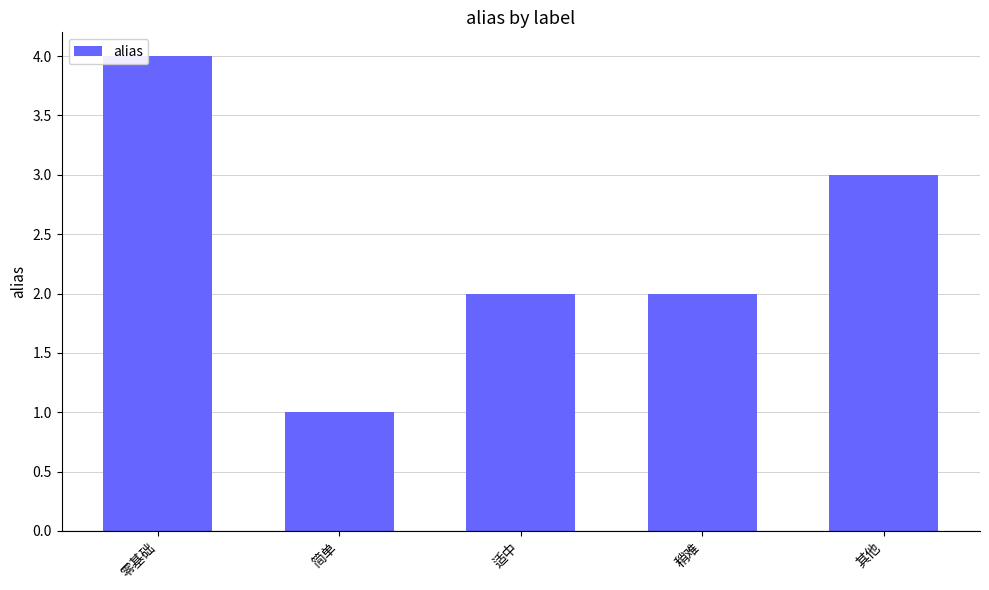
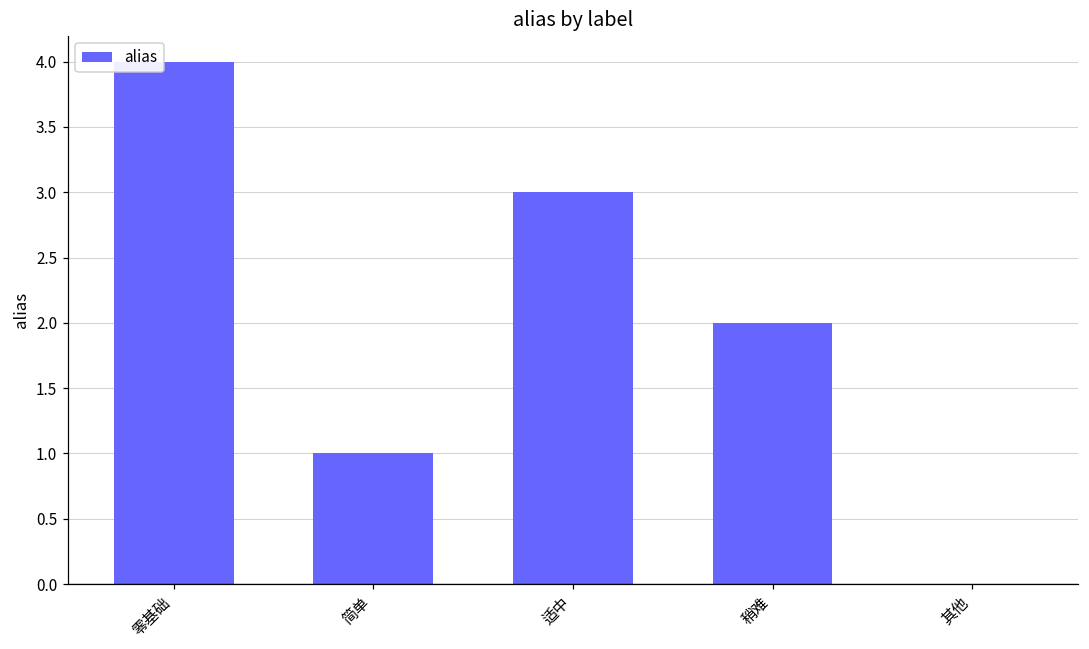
  {
    "零基础": 4,
    "简单": 1,
-   "适中": 2,
+   "适中": 3,
    "稍难": 2,
-   "其他": 3
+   "其他": 0
  }
